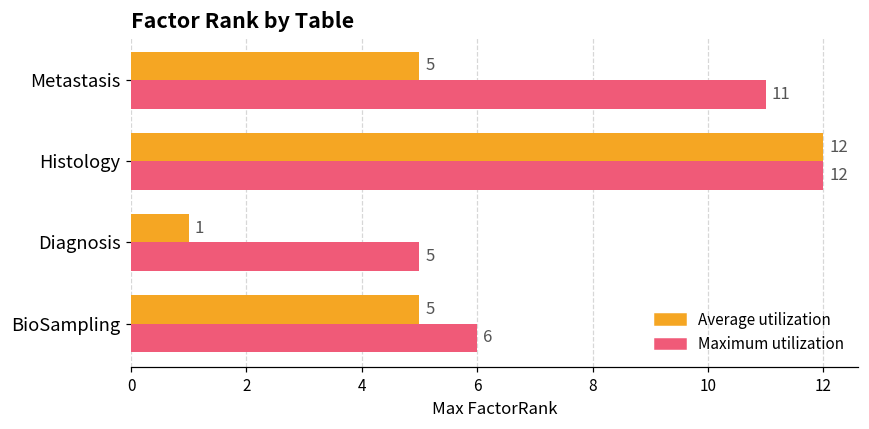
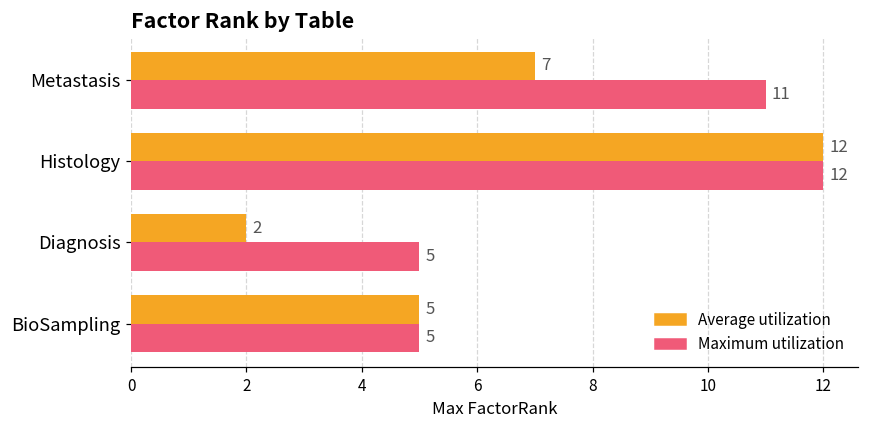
  {
    "Average utilization": {
-     "Metastasis": 5,
+     "Metastasis": 7,
      "Histology": 12,
-     "Diagnosis": 1,
+     "Diagnosis": 2,
      "BioSampling": 5
    },
    "Maximum utilization": {
      "Metastasis": 11,
      "Histology": 12,
      "Diagnosis": 5,
-     "BioSampling": 6
+     "BioSampling": 5
    }
  }
